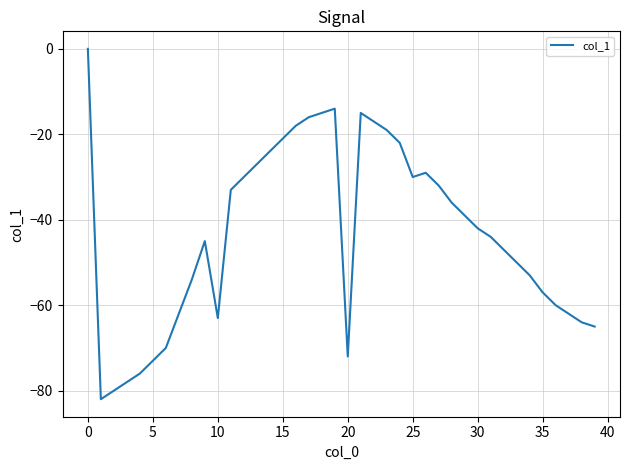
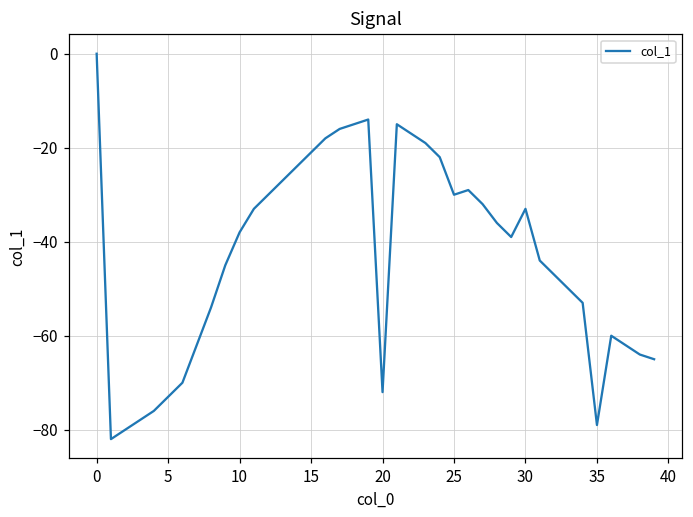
  {
    "0": 0,
    "5": -73,
-   "10": -63,
+   "10": -38,
    "15": -21,
    "20": -72,
    "25": -30,
-   "30": -42,
-   "35": -57
+   "30": -33,
+   "35": -79
  }
